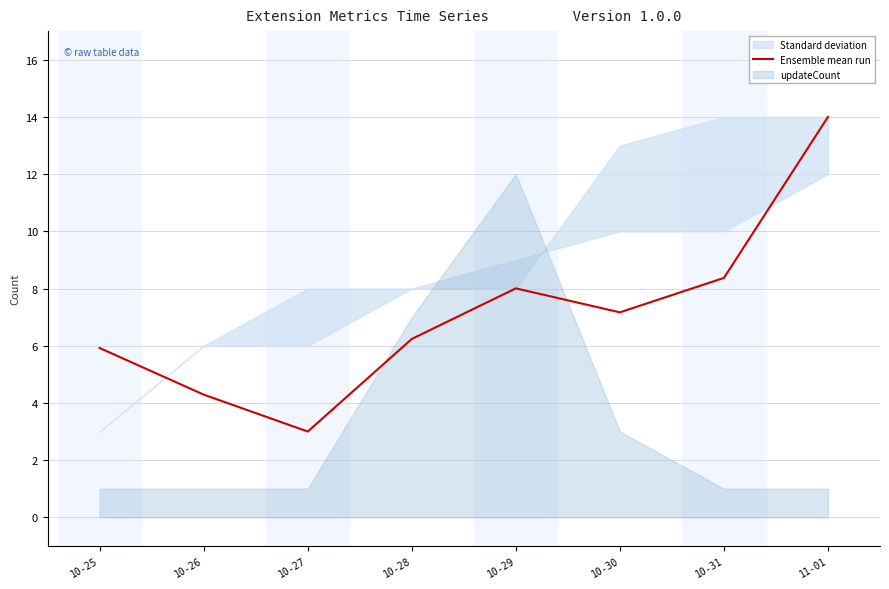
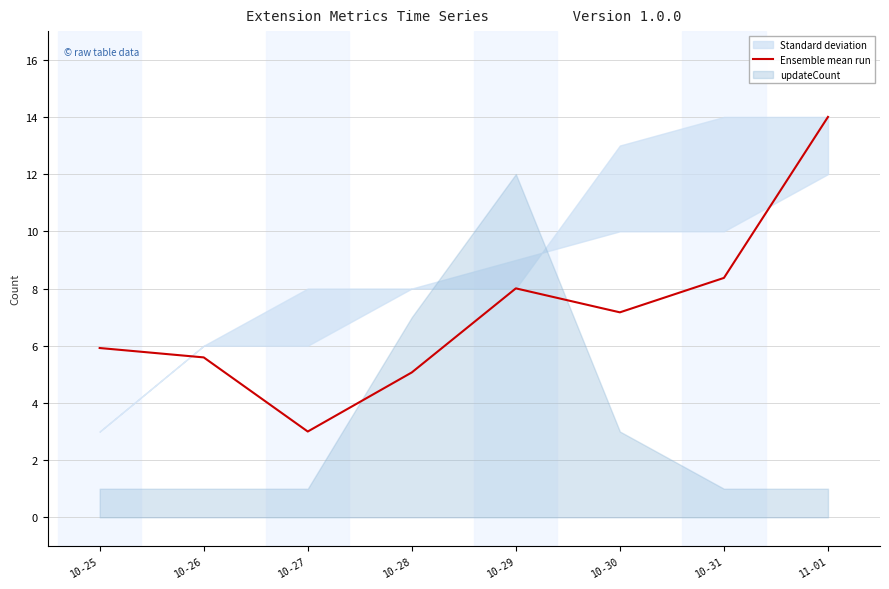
  {
    "Ensemble mean run": {
      "10-25": 5.9,
-     "10-26": 4.3,
+     "10-26": 5.6,
      "10-27": 3.0,
-     "10-28": 6.2,
+     "10-28": 5.1,
      "10-29": 8.0,
      "10-30": 7.2,
      "10-31": 8.4
    }
  }
